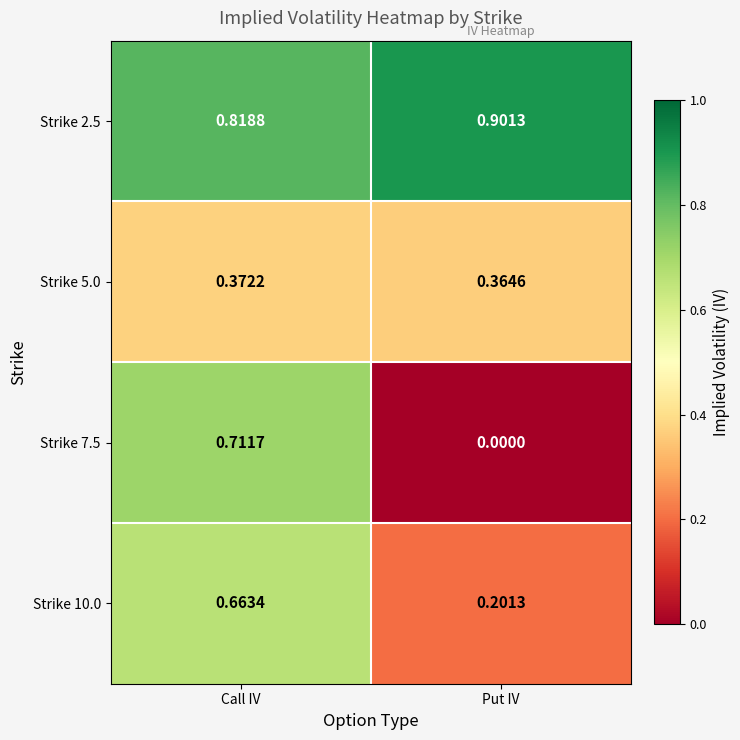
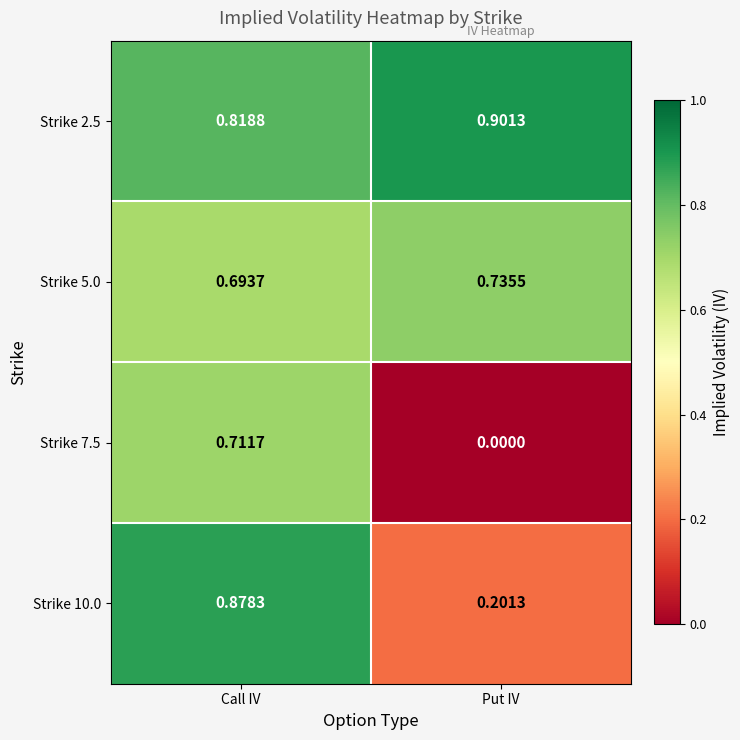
  {
    "Strike 2.5": {
      "Call IV": 0.8188,
      "Put IV": 0.9013
    },
    "Strike 5.0": {
-     "Call IV": 0.3722,
-     "Put IV": 0.3646
+     "Call IV": 0.6937,
+     "Put IV": 0.7355
    },
    "Strike 7.5": {
      "Call IV": 0.7117,
      "Put IV": 0.0000
    },
    "Strike 10.0": {
-     "Call IV": 0.6634,
+     "Call IV": 0.8783,
      "Put IV": 0.2013
    }
  }
